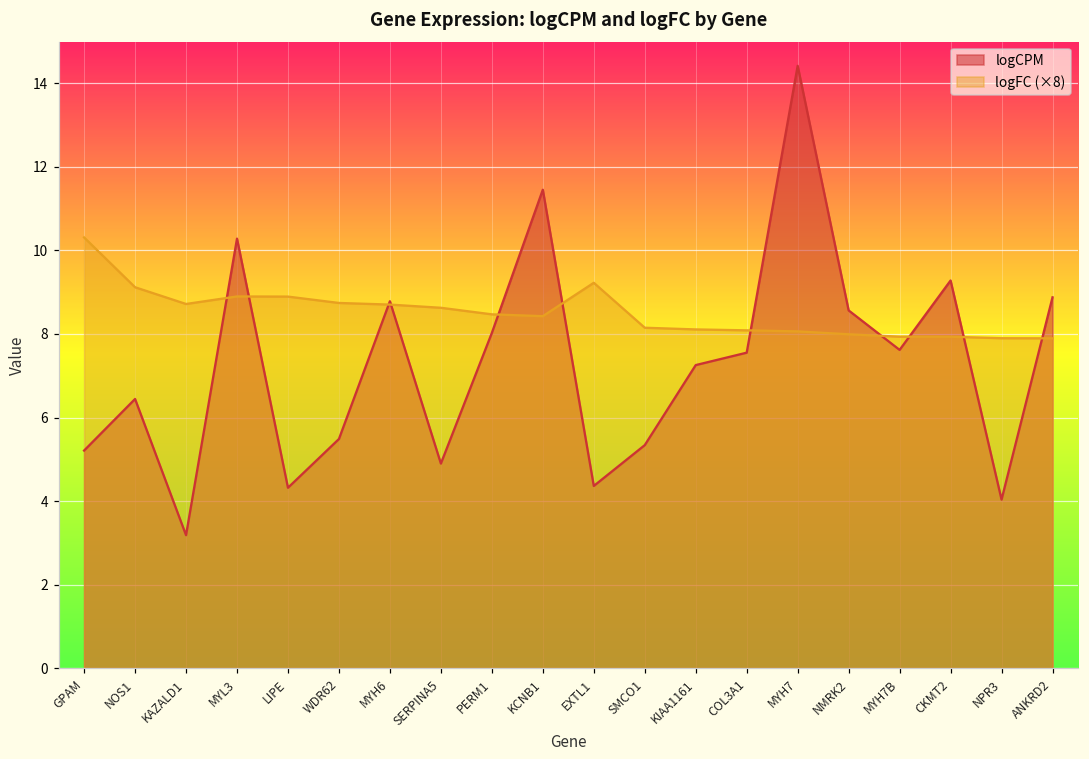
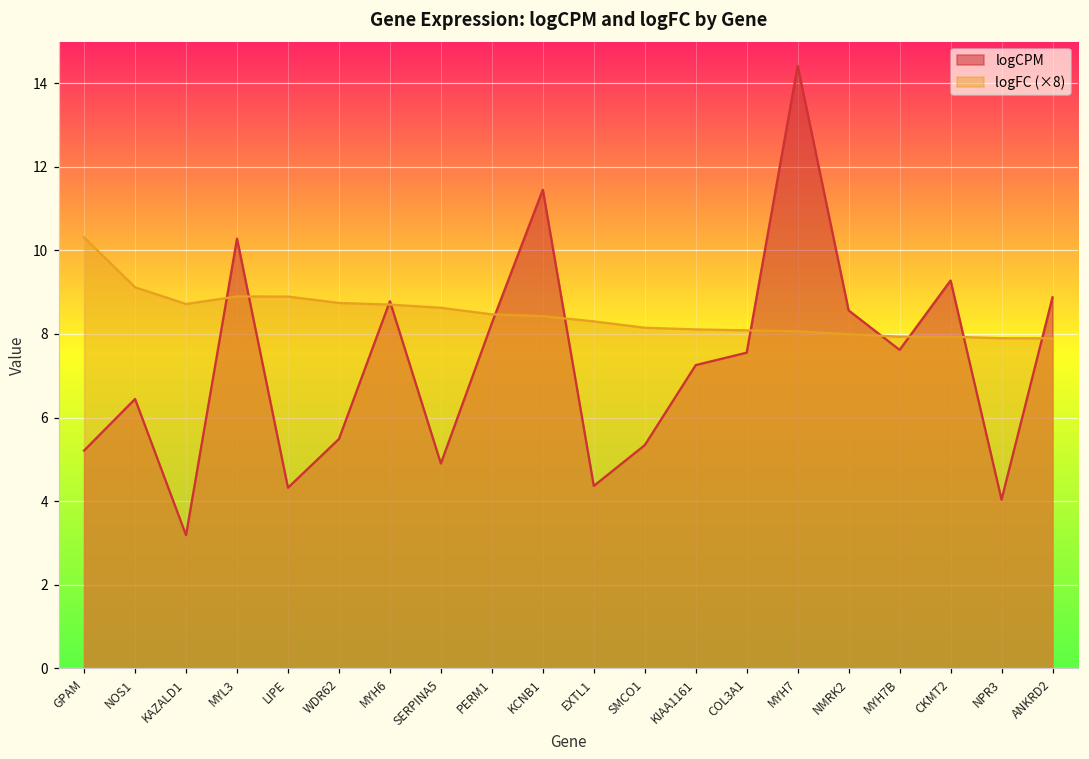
  {
    "logCPM": {
      "GPAM": 5.2,
      "NOS1": 6.4,
      "KAZALD1": 3.2,
      "MYL3": 10.3,
      "LIPE": 4.3,
      "WDR62": 5.5,
      "MYH6": 8.8,
      "SERPINA5": 4.9,
-     "PERM1": 8.0,
+     "PERM1": 8.3,
      "KCNB1": 11.5,
      "EXTL1": 4.4,
      "SMCO1": 5.3,
      "KIAA1161": 7.3,
      "COL3A1": 7.6,
      "MYH7": 14.4,
      "NMRK2": 8.6,
      "MYH7B": 7.6,
      "CKMT2": 9.3,
      "NPR3": 4.0,
      "ANKRD2": 8.9
    },
    "logFC (×8)": {
      "GPAM": 10.3,
      "NOS1": 9.1,
      "KAZALD1": 8.7,
      "MYL3": 8.9,
      "LIPE": 8.9,
      "WDR62": 8.7,
      "MYH6": 8.7,
      "SERPINA5": 8.6,
      "PERM1": 8.5,
      "KCNB1": 8.4,
-     "EXTL1": 9.2,
+     "EXTL1": 8.3,
      "SMCO1": 8.1,
      "KIAA1161": 8.1,
      "COL3A1": 8.1,
      "MYH7": 8.1,
      "NMRK2": 8.0,
      "MYH7B": 7.9,
      "CKMT2": 7.9,
      "NPR3": 7.9,
      "ANKRD2": 7.9
    }
  }
